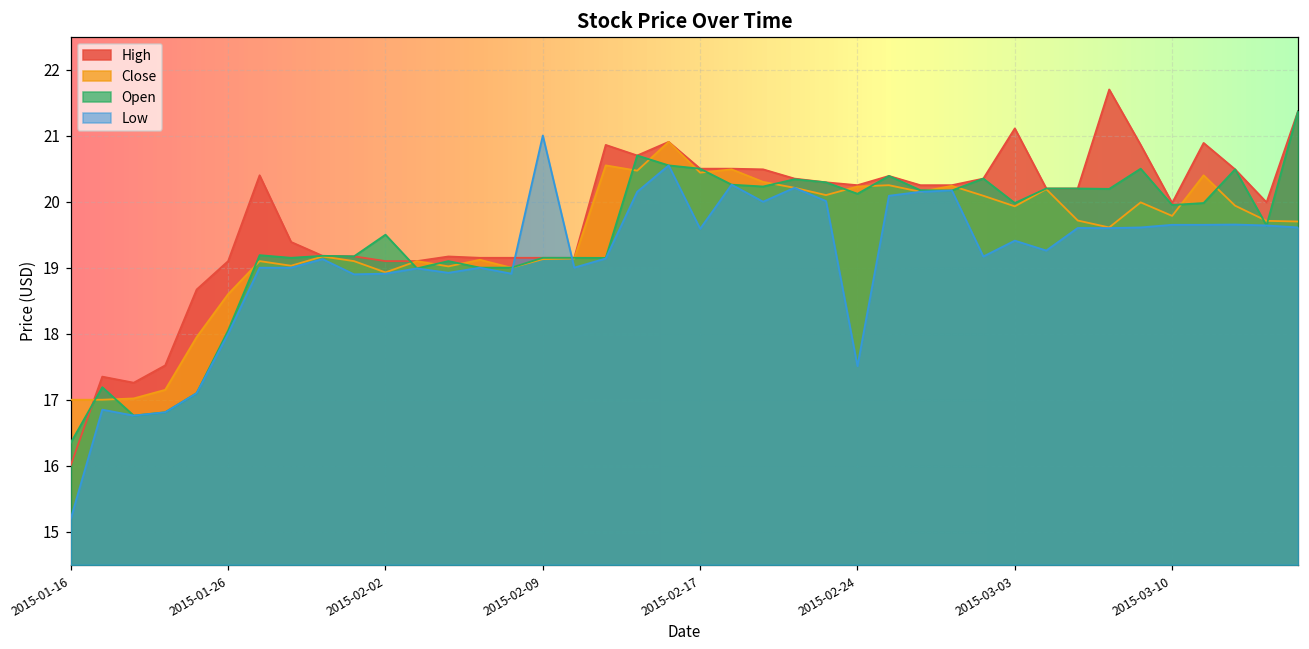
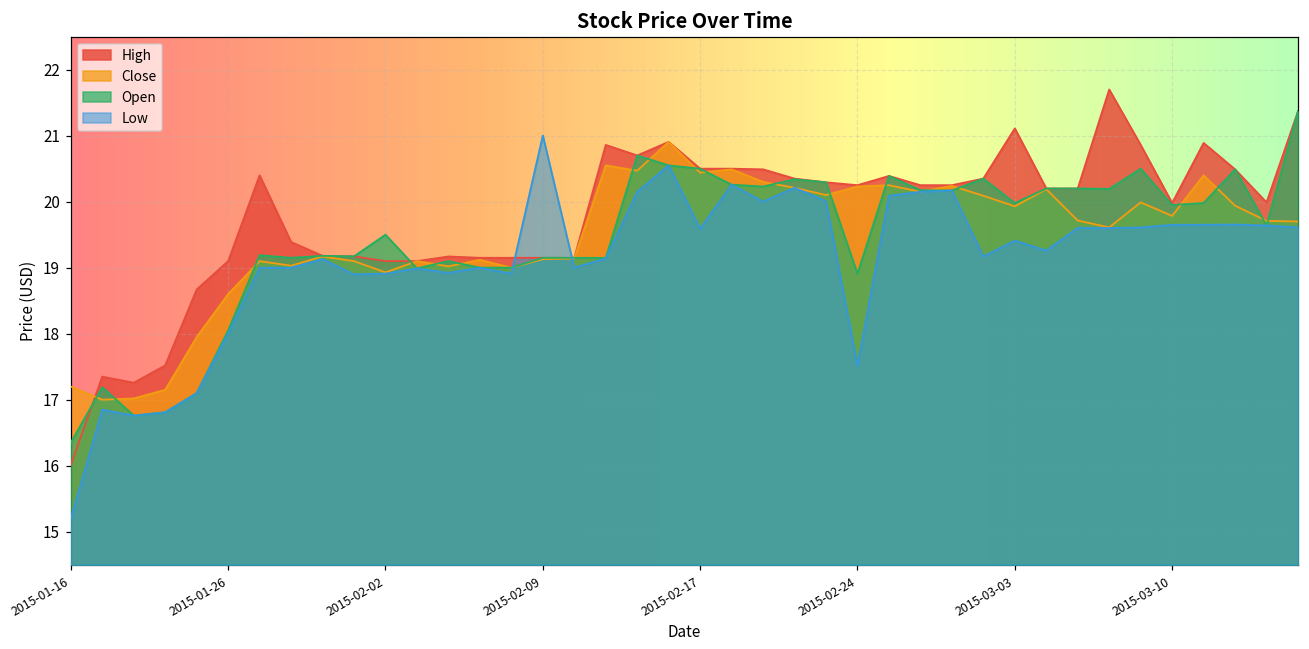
  {
    "High": {
      "2015-01-16": 16.0,
      "2015-01-26": 19.1,
      "2015-02-02": 19.1,
      "2015-03-03": 21.1
    },
    "Close": {
-     "2015-01-16": 17.0,
+     "2015-01-16": 17.2,
      "2015-01-26": 18.6,
      "2015-02-17": 20.4,
      "2015-03-03": 19.9,
      "2015-03-10": 19.8
    },
    "Open": {
      "2015-01-16": 16.4,
      "2015-01-26": 18.1,
      "2015-02-02": 19.5,
-     "2015-02-24": 20.1,
+     "2015-02-24": 18.9,
      "2015-03-03": 20.0
    },
    "Low": {
      "2015-01-16": 15.2,
      "2015-01-26": 18.0,
      "2015-02-09": 21.0,
      "2015-02-17": 19.6,
      "2015-02-24": 17.5,
      "2015-03-03": 19.4,
      "2015-03-10": 19.7
    }
  }
